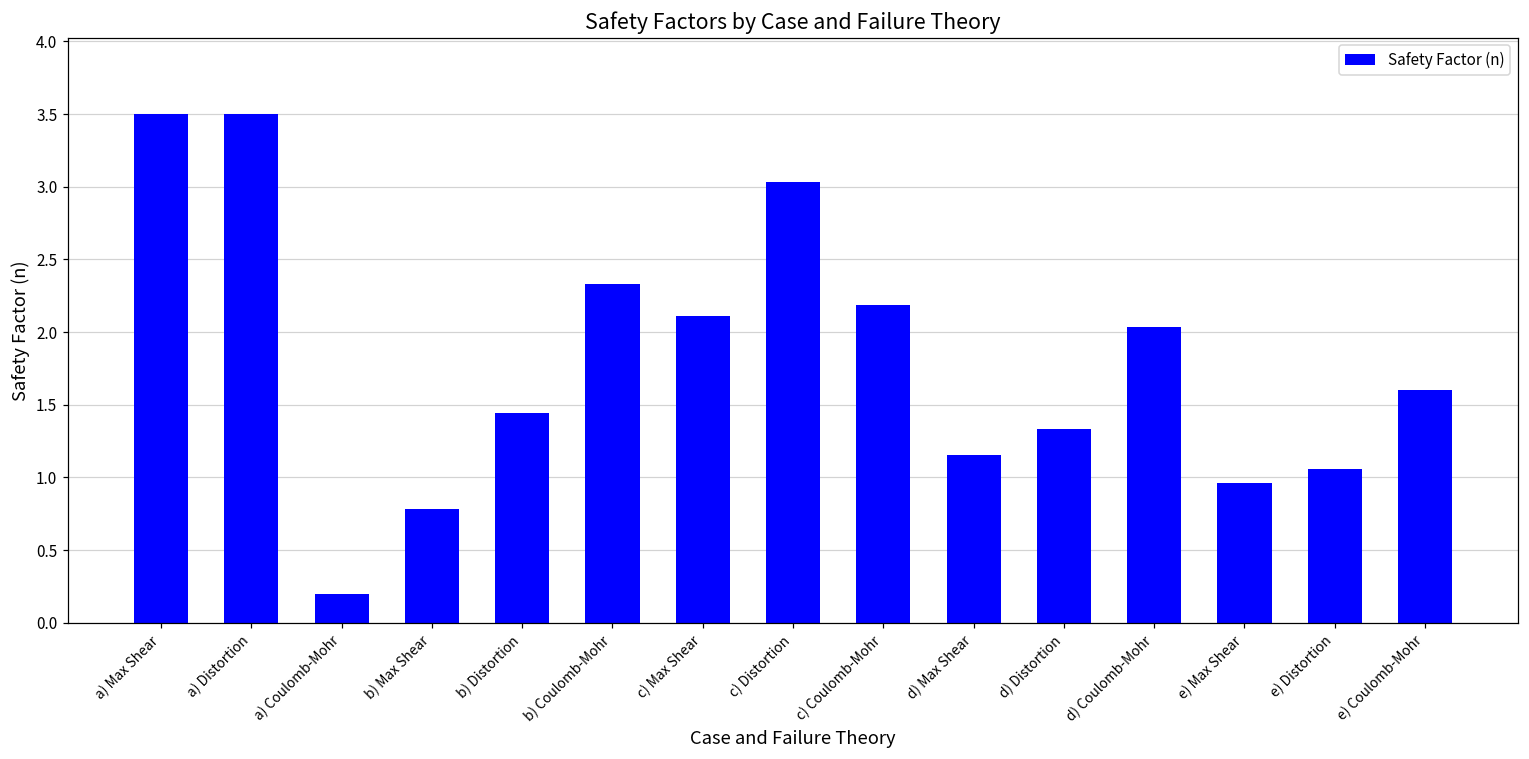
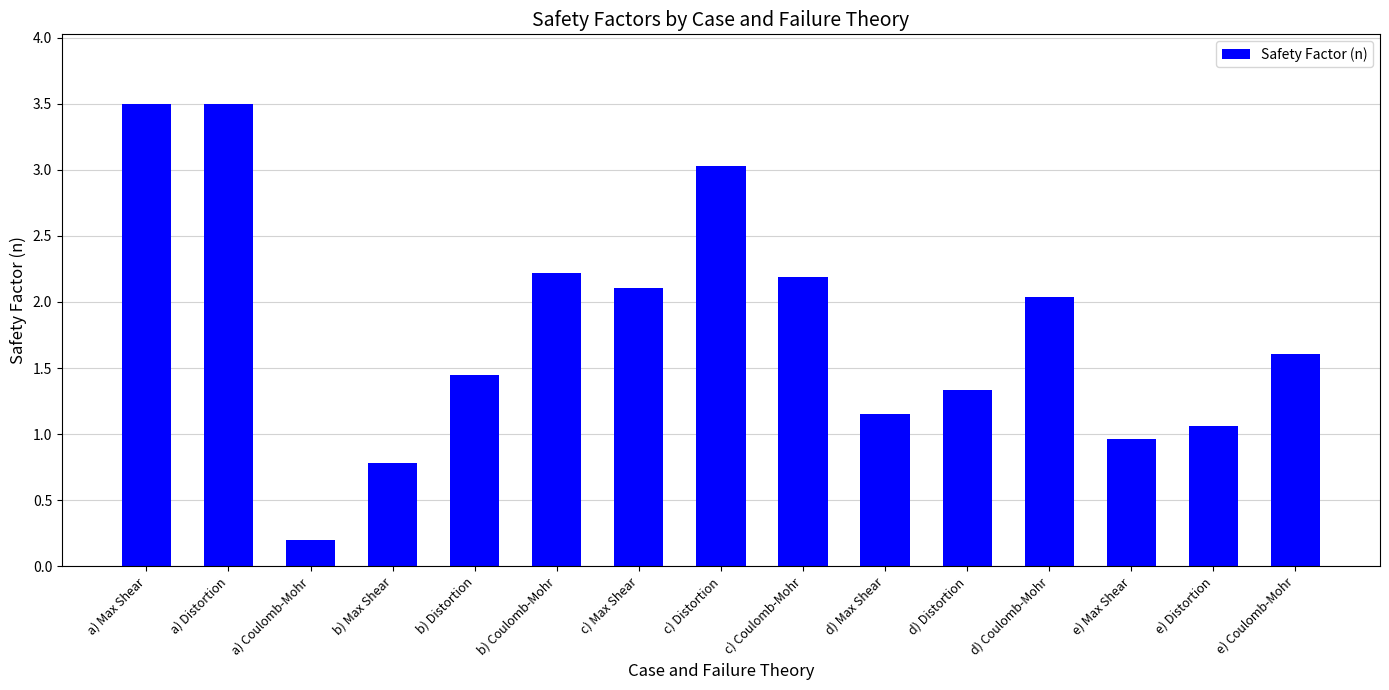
  {
    "a) Max Shear": 3.50,
    "a) Distortion": 3.50,
    "a) Coulomb-Mohr": 0.20,
    "b) Max Shear": 0.78,
    "b) Distortion": 1.44,
-   "b) Coulomb-Mohr": 2.33,
+   "b) Coulomb-Mohr": 2.22,
    "c) Max Shear": 2.11,
    "c) Distortion": 3.03,
    "c) Coulomb-Mohr": 2.19,
    "d) Max Shear": 1.16,
    "d) Distortion": 1.33,
    "d) Coulomb-Mohr": 2.03,
    "e) Max Shear": 0.96,
    "e) Distortion": 1.06,
    "e) Coulomb-Mohr": 1.60
  }
